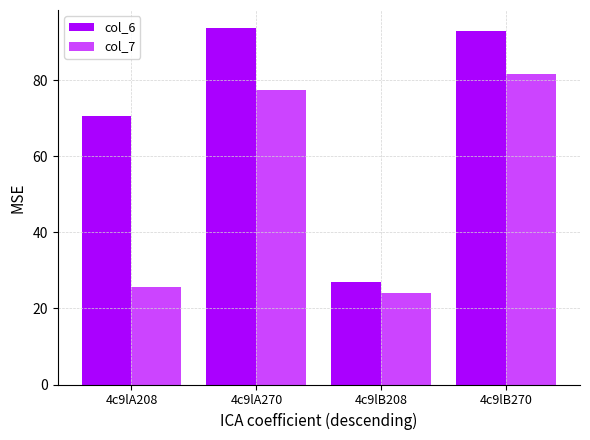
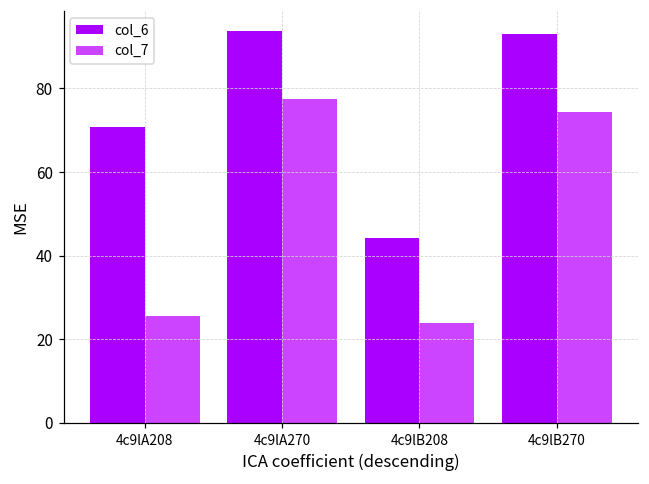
  {
    "col_6": {
      "4c9lA208": 71,
      "4c9lA270": 94,
-     "4c9lB208": 27,
+     "4c9lB208": 44,
      "4c9lB270": 93
    },
    "col_7": {
      "4c9lA208": 26,
      "4c9lA270": 77,
      "4c9lB208": 24,
-     "4c9lB270": 82
+     "4c9lB270": 74
    }
  }
